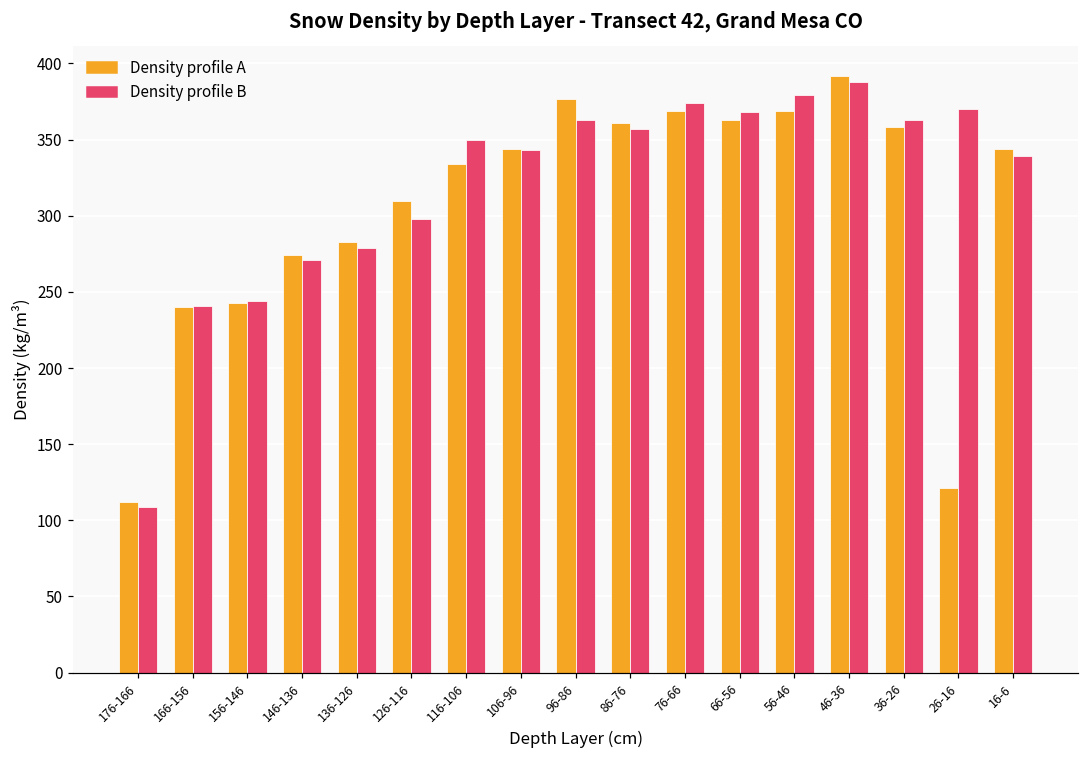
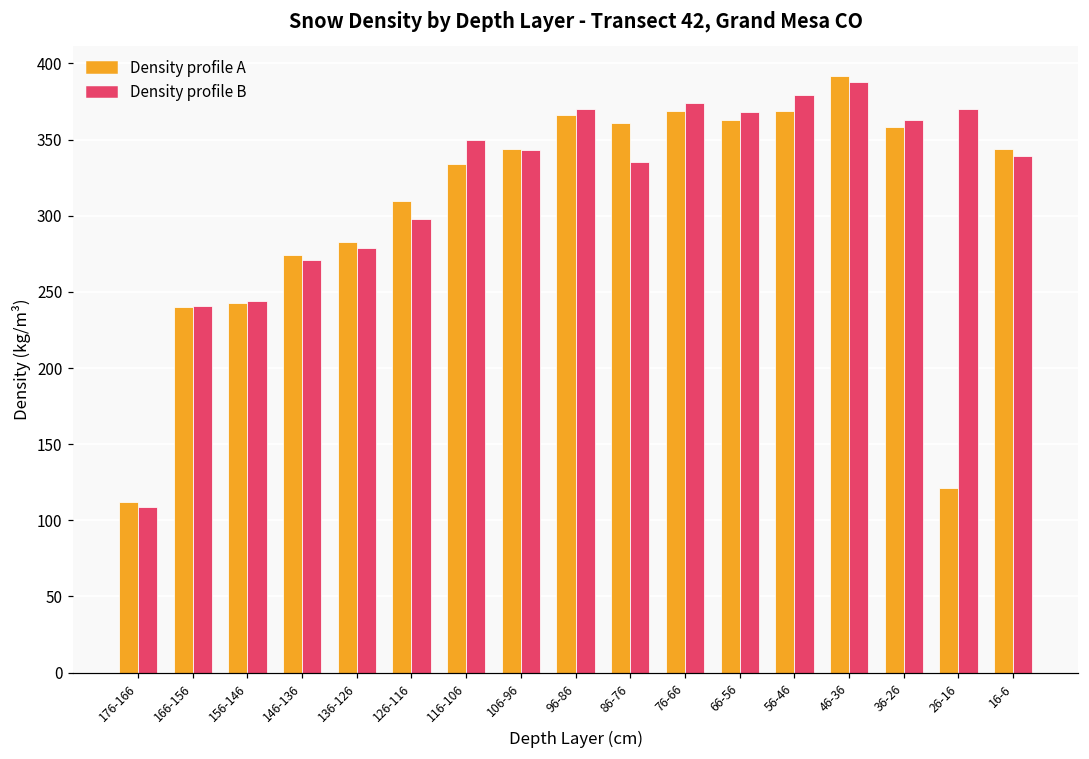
  {
    "Density profile A": {
      "176-166": 112,
      "166-156": 240,
      "156-146": 243,
      "146-136": 274,
      "136-126": 283,
      "126-116": 310,
      "116-106": 334,
      "106-96": 344,
-     "96-86": 377,
+     "96-86": 366,
      "86-76": 361,
      "76-66": 369,
      "66-56": 363,
      "56-46": 369,
      "46-36": 392,
      "36-26": 358,
      "26-16": 121,
      "16-6": 344
    },
    "Density profile B": {
      "176-166": 109,
      "166-156": 241,
      "156-146": 244,
      "146-136": 271,
      "136-126": 279,
      "126-116": 298,
      "116-106": 350,
      "106-96": 343,
-     "96-86": 363,
-     "86-76": 357,
+     "96-86": 370,
+     "86-76": 335,
      "76-66": 374,
      "66-56": 368,
      "56-46": 379,
      "46-36": 388,
      "36-26": 363,
      "26-16": 370,
      "16-6": 339
    }
  }
